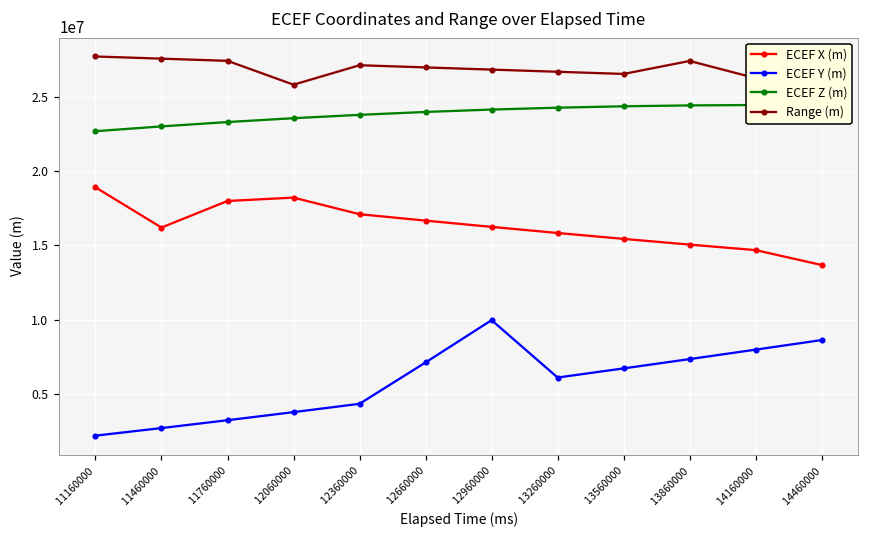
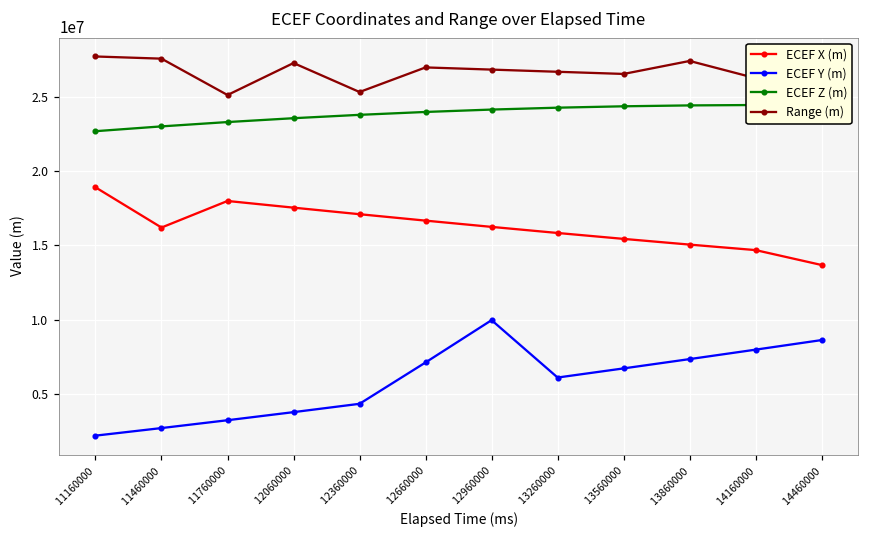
  {
    "ECEF X (m)": {
      "11160000": 18900000,
      "11460000": 16200000,
      "11760000": 18000000,
-     "12060000": 18200000,
+     "12060000": 17500000,
      "12360000": 17100000,
      "12660000": 16700000,
      "12960000": 16200000,
      "13260000": 15800000,
      "13560000": 15400000,
      "13860000": 15100000,
      "14160000": 14700000,
      "14460000": 13700000
    },
    "ECEF Y (m)": {
      "11160000": 2200000,
      "11460000": 2700000,
      "11760000": 3300000,
      "12060000": 3800000,
      "12360000": 4400000,
      "12660000": 7100000,
      "12960000": 10000000,
      "13260000": 6100000,
      "13560000": 6700000,
      "13860000": 7400000,
      "14160000": 8000000,
      "14460000": 8600000
    },
    "ECEF Z (m)": {
      "11160000": 22700000,
      "11460000": 23000000,
      "11760000": 23300000,
      "12060000": 23500000,
      "12360000": 23800000,
      "12660000": 24000000,
      "12960000": 24100000,
      "13260000": 24300000,
      "13560000": 24300000,
      "13860000": 24400000
    },
    "Range (m)": {
      "11160000": 27700000,
      "11460000": 27500000,
-     "11760000": 27400000,
-     "12060000": 25800000,
-     "12360000": 27100000,
+     "11760000": 25100000,
+     "12060000": 27200000,
+     "12360000": 25300000,
      "12660000": 27000000,
      "12960000": 26800000,
      "13260000": 26700000,
      "13560000": 26500000,
      "13860000": 27400000
    }
  }
